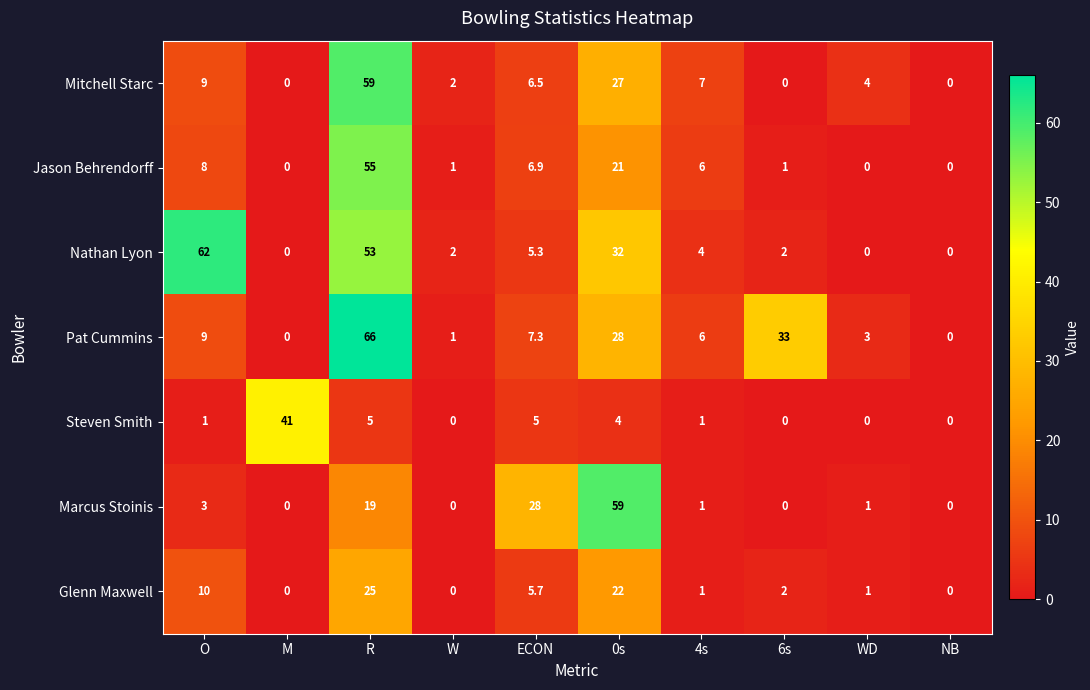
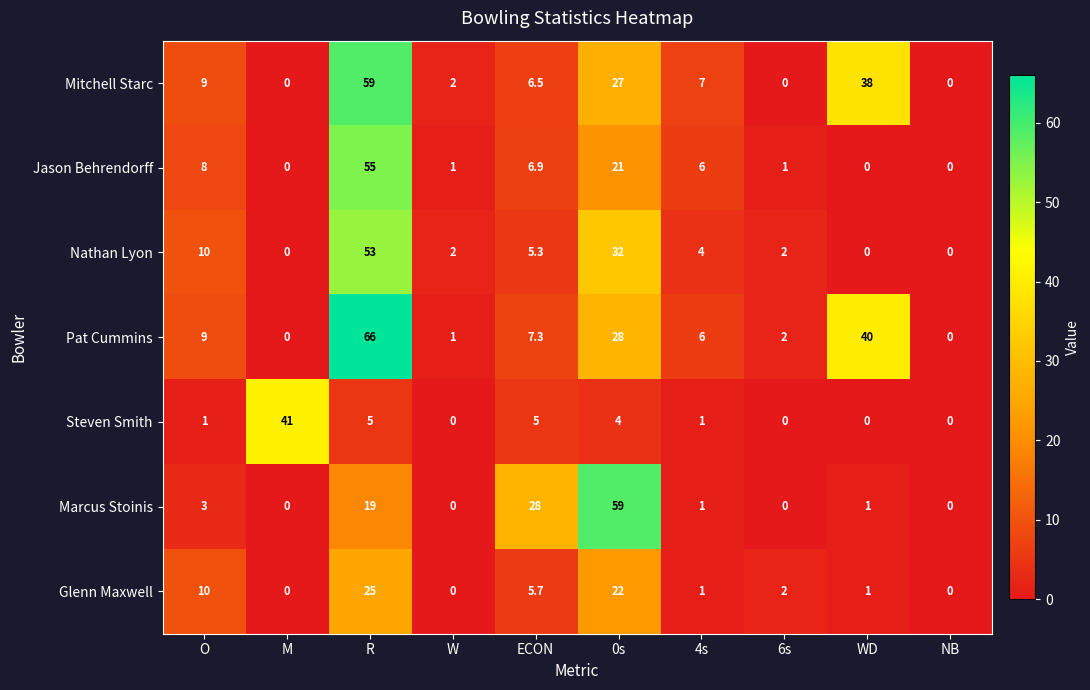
  {
    "Mitchell Starc": {
      "O": 9,
      "M": 0,
      "R": 59,
      "W": 2,
      "ECON": 6.5,
      "0s": 27,
      "4s": 7,
      "6s": 0,
-     "WD": 4,
+     "WD": 38,
      "NB": 0
    },
    "Jason Behrendorff": {
      "O": 8,
      "M": 0,
      "R": 55,
      "W": 1,
      "ECON": 6.9,
      "0s": 21,
      "4s": 6,
      "6s": 1,
      "WD": 0,
      "NB": 0
    },
    "Nathan Lyon": {
-     "O": 62,
+     "O": 10,
      "M": 0,
      "R": 53,
      "W": 2,
      "ECON": 5.3,
      "0s": 32,
      "4s": 4,
      "6s": 2,
      "WD": 0,
      "NB": 0
    },
    "Pat Cummins": {
      "O": 9,
      "M": 0,
      "R": 66,
      "W": 1,
      "ECON": 7.3,
      "0s": 28,
      "4s": 6,
-     "6s": 33,
-     "WD": 3,
+     "6s": 2,
+     "WD": 40,
      "NB": 0
    },
    "Steven Smith": {
      "O": 1,
      "M": 41,
      "R": 5,
      "W": 0,
      "ECON": 5,
      "0s": 4,
      "4s": 1,
      "6s": 0,
      "WD": 0,
      "NB": 0
    },
    "Marcus Stoinis": {
      "O": 3,
      "M": 0,
      "R": 19,
      "W": 0,
      "ECON": 28,
      "0s": 59,
      "4s": 1,
      "6s": 0,
      "WD": 1,
      "NB": 0
    },
    "Glenn Maxwell": {
      "O": 10,
      "M": 0,
      "R": 25,
      "W": 0,
      "ECON": 5.7,
      "0s": 22,
      "4s": 1,
      "6s": 2,
      "WD": 1,
      "NB": 0
    }
  }
